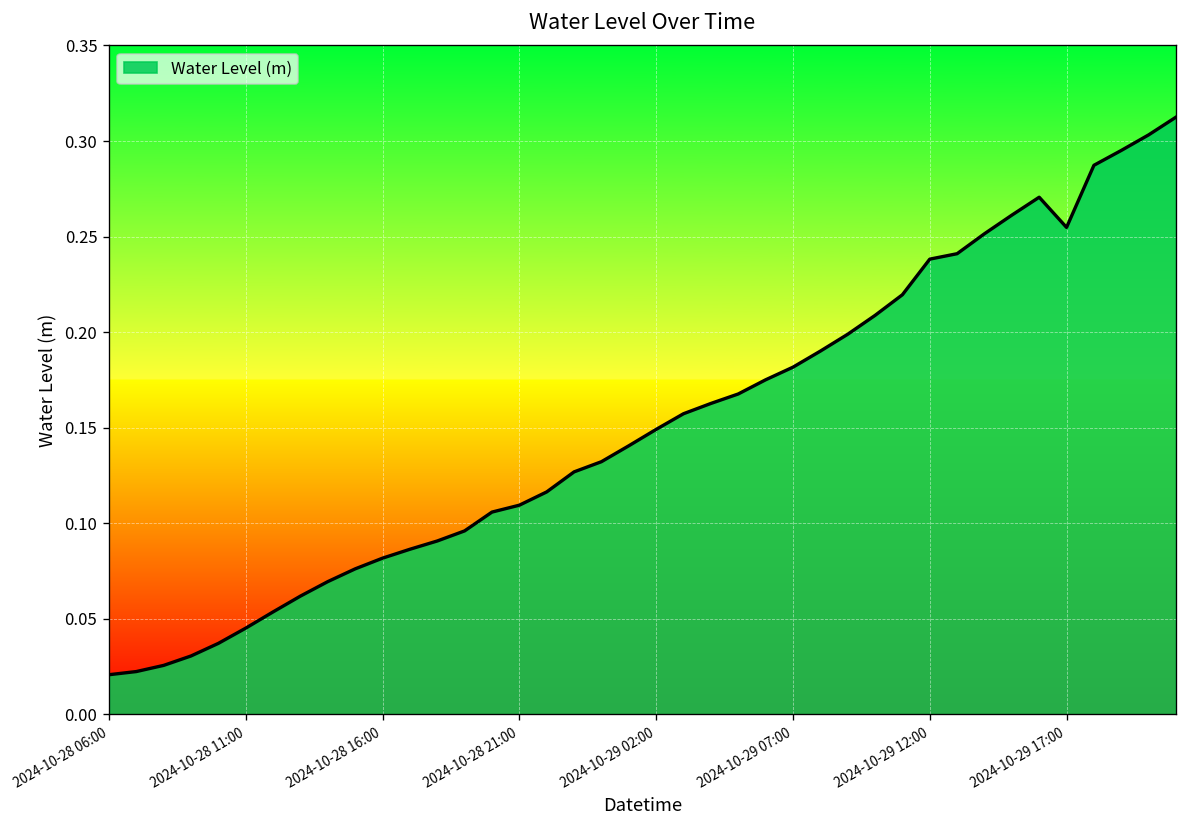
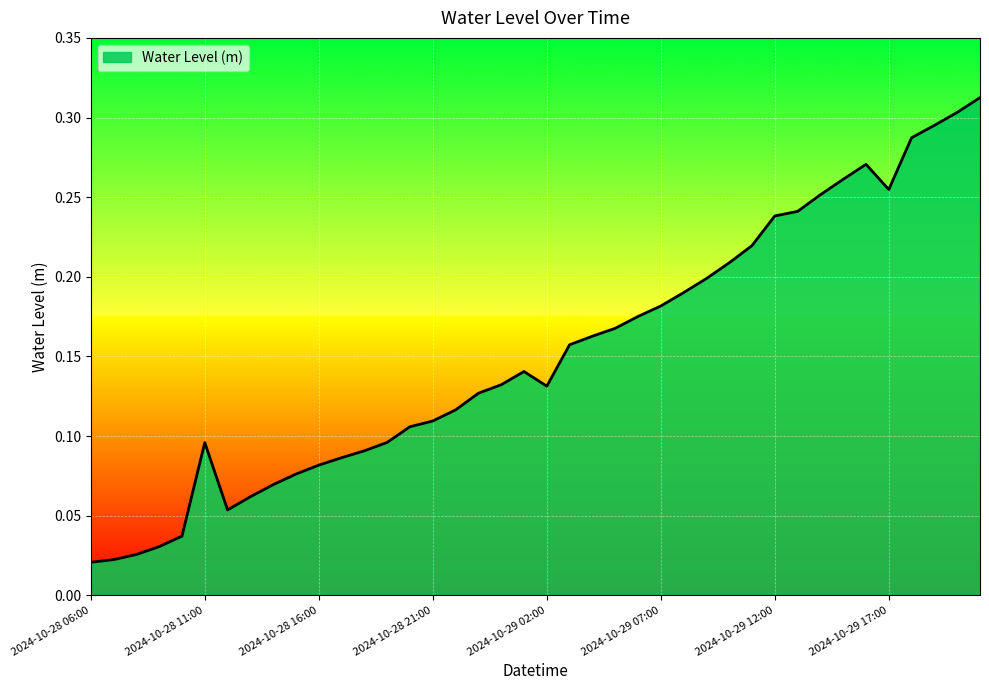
  {
    "2024-10-28 06:00": 0.021,
-   "2024-10-28 11:00": 0.045,
+   "2024-10-28 11:00": 0.096,
    "2024-10-28 16:00": 0.082,
    "2024-10-28 21:00": 0.109,
-   "2024-10-29 02:00": 0.149,
+   "2024-10-29 02:00": 0.131,
    "2024-10-29 07:00": 0.182,
    "2024-10-29 12:00": 0.238,
    "2024-10-29 17:00": 0.255
  }
